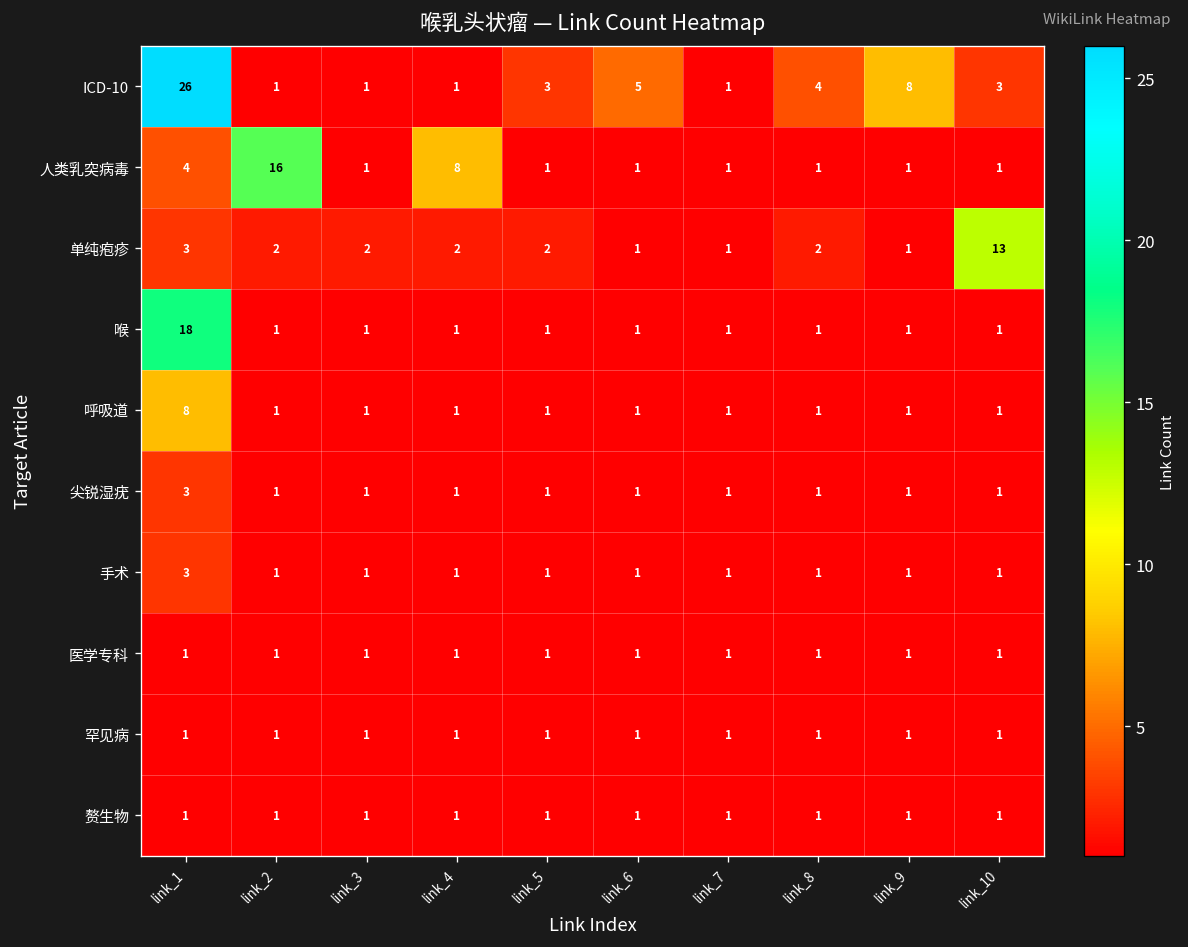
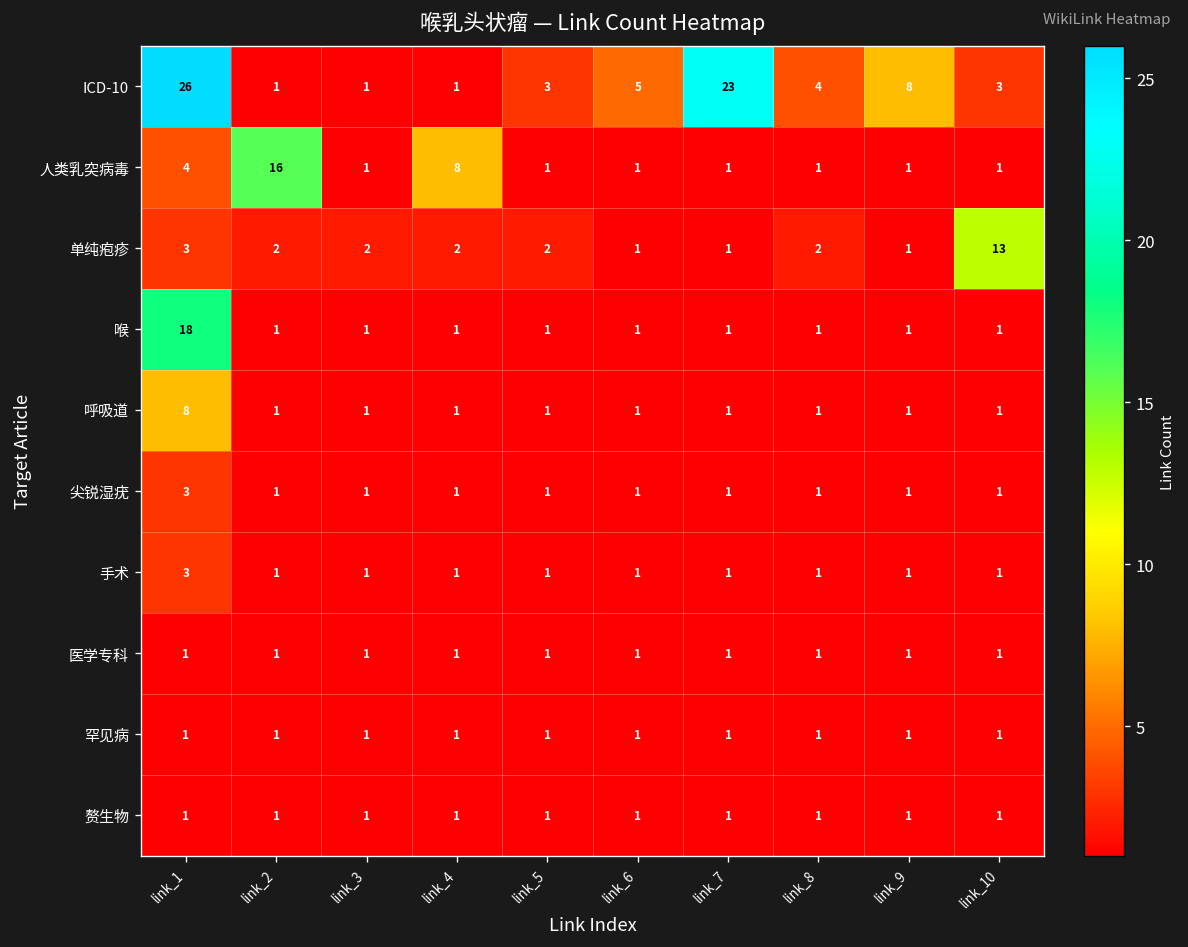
  {
    "ICD-10": {
      "link_1": 26,
      "link_2": 1,
      "link_3": 1,
      "link_4": 1,
      "link_5": 3,
      "link_6": 5,
-     "link_7": 1,
+     "link_7": 23,
      "link_8": 4,
      "link_9": 8,
      "link_10": 3
    },
    "人类乳突病毒": {
      "link_1": 4,
      "link_2": 16,
      "link_3": 1,
      "link_4": 8,
      "link_5": 1,
      "link_6": 1,
      "link_7": 1,
      "link_8": 1,
      "link_9": 1,
      "link_10": 1
    },
    "单纯疱疹": {
      "link_1": 3,
      "link_2": 2,
      "link_3": 2,
      "link_4": 2,
      "link_5": 2,
      "link_6": 1,
      "link_7": 1,
      "link_8": 2,
      "link_9": 1,
      "link_10": 13
    },
    "喉": {
      "link_1": 18,
      "link_2": 1,
      "link_3": 1,
      "link_4": 1,
      "link_5": 1,
      "link_6": 1,
      "link_7": 1,
      "link_8": 1,
      "link_9": 1,
      "link_10": 1
    },
    "呼吸道": {
      "link_1": 8,
      "link_2": 1,
      "link_3": 1,
      "link_4": 1,
      "link_5": 1,
      "link_6": 1,
      "link_7": 1,
      "link_8": 1,
      "link_9": 1,
      "link_10": 1
    },
    "尖锐湿疣": {
      "link_1": 3,
      "link_2": 1,
      "link_3": 1,
      "link_4": 1,
      "link_5": 1,
      "link_6": 1,
      "link_7": 1,
      "link_8": 1,
      "link_9": 1,
      "link_10": 1
    },
    "手术": {
      "link_1": 3,
      "link_2": 1,
      "link_3": 1,
      "link_4": 1,
      "link_5": 1,
      "link_6": 1,
      "link_7": 1,
      "link_8": 1,
      "link_9": 1,
      "link_10": 1
    },
    "医学专科": {
      "link_1": 1,
      "link_2": 1,
      "link_3": 1,
      "link_4": 1,
      "link_5": 1,
      "link_6": 1,
      "link_7": 1,
      "link_8": 1,
      "link_9": 1,
      "link_10": 1
    },
    "罕见病": {
      "link_1": 1,
      "link_2": 1,
      "link_3": 1,
      "link_4": 1,
      "link_5": 1,
      "link_6": 1,
      "link_7": 1,
      "link_8": 1,
      "link_9": 1,
      "link_10": 1
    },
    "赘生物": {
      "link_1": 1,
      "link_2": 1,
      "link_3": 1,
      "link_4": 1,
      "link_5": 1,
      "link_6": 1,
      "link_7": 1,
      "link_8": 1,
      "link_9": 1,
      "link_10": 1
    }
  }
